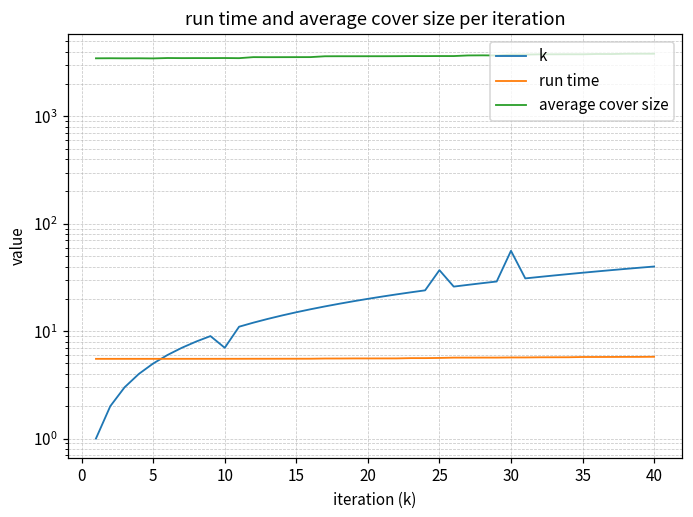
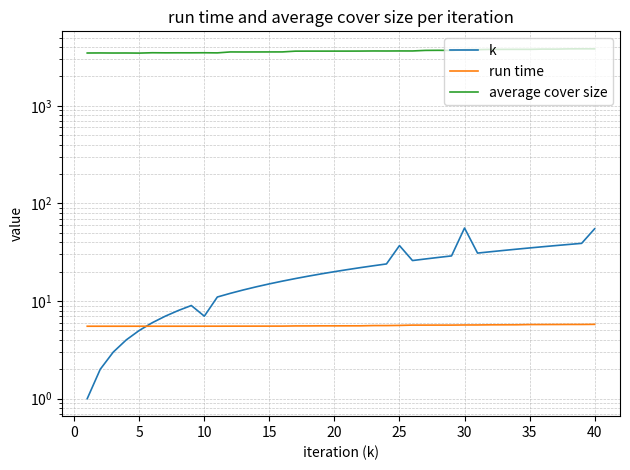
  {
    "k": {
      "5": 5,
      "10": 7,
      "15": 15,
      "20": 20,
      "25": 37,
      "30": 60,
      "35": 35,
-     "40": 40
+     "40": 60
    },
    "run time": {
      "5": 6,
      "10": 6,
      "15": 6,
      "20": 6,
      "25": 6,
      "30": 6,
      "35": 6,
      "40": 6
    },
    "average cover size": {
      "5": 3500,
      "10": 3500,
      "15": 3600,
      "20": 3600,
      "25": 3600
    }
  }
